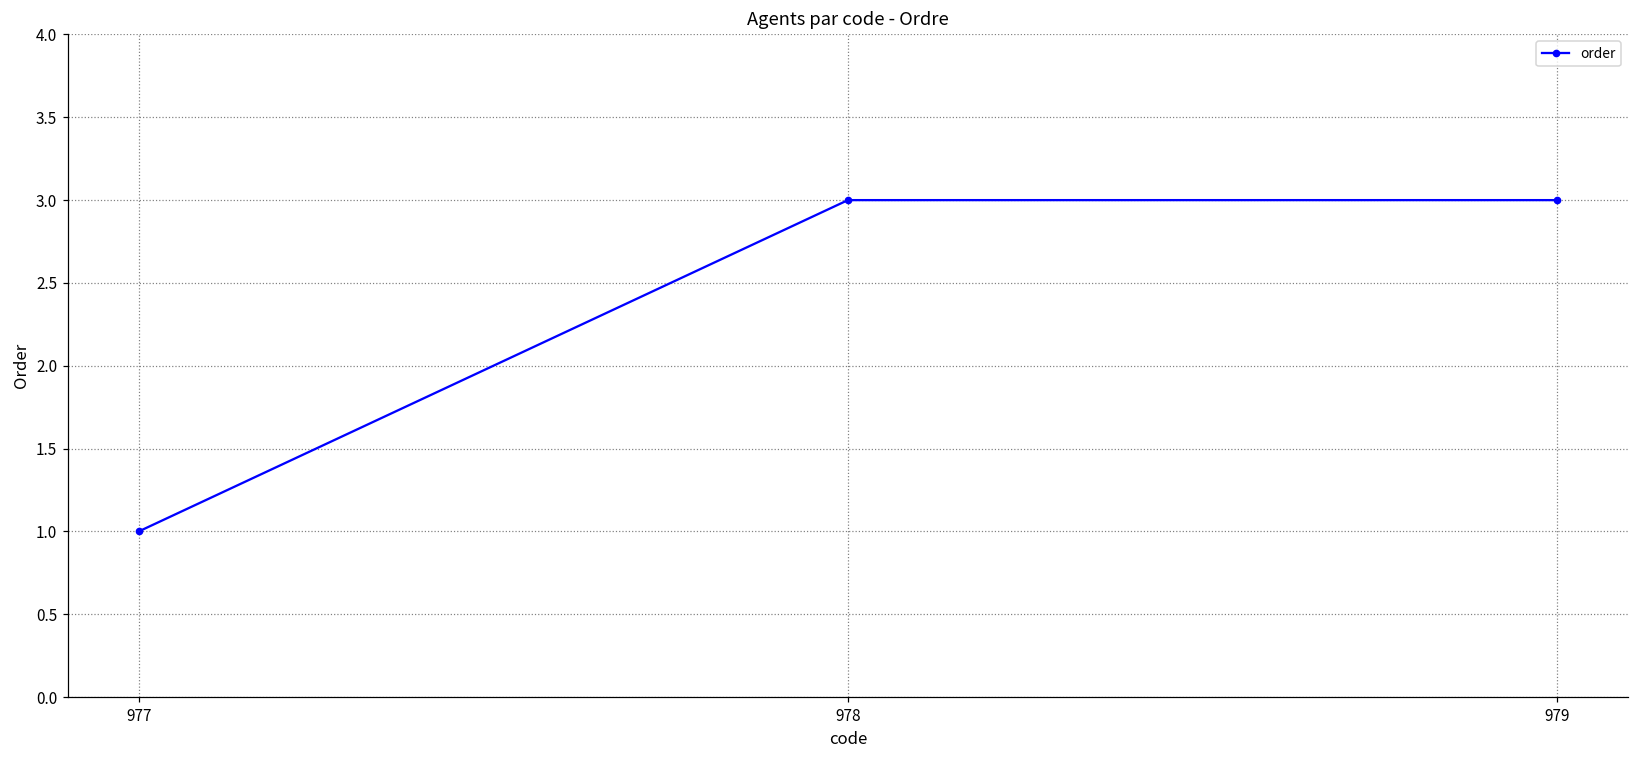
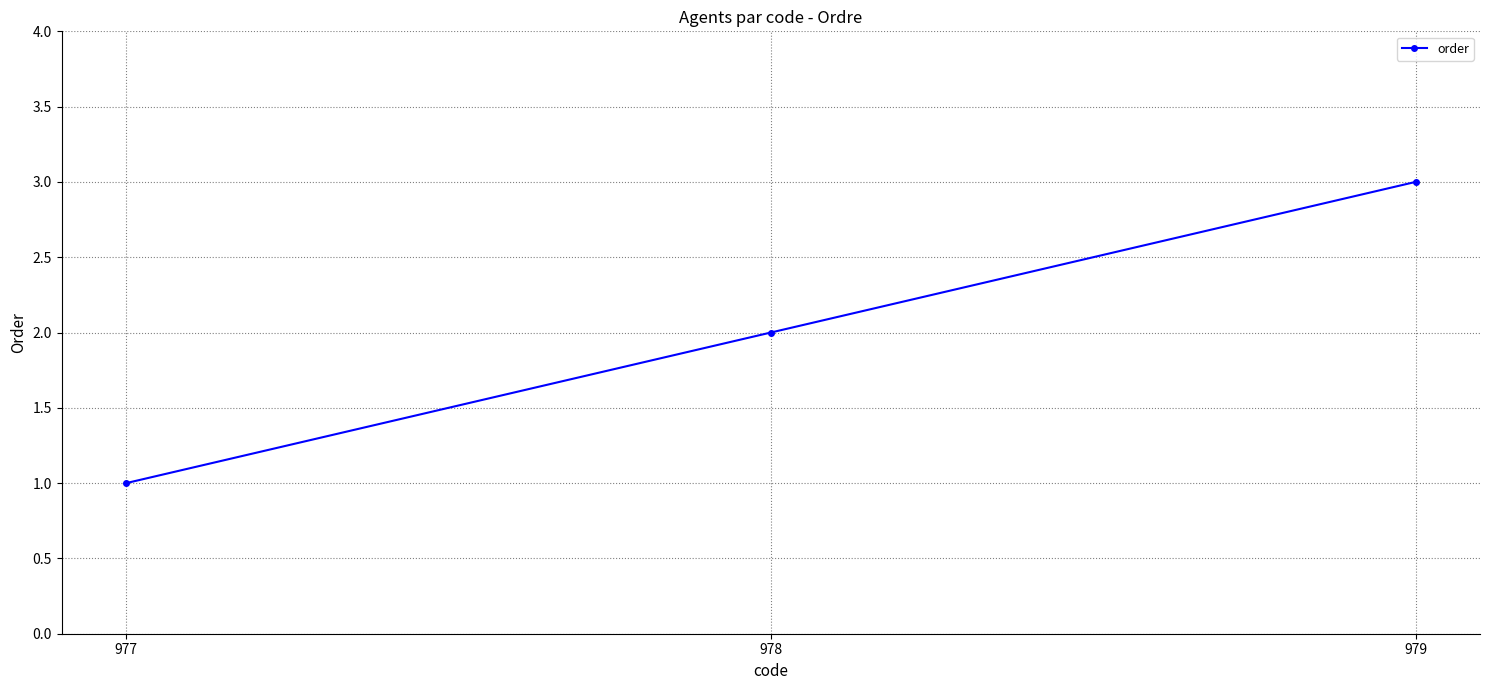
  {
    "977": 1,
-   "978": 3,
+   "978": 2,
    "979": 3
  }
